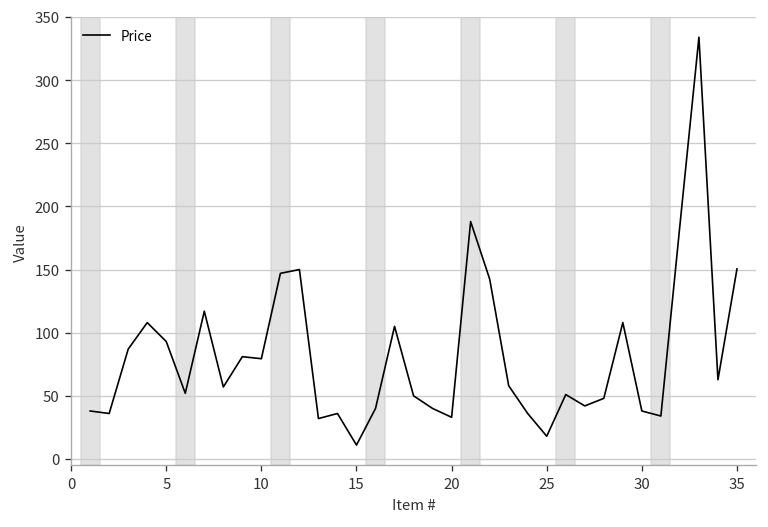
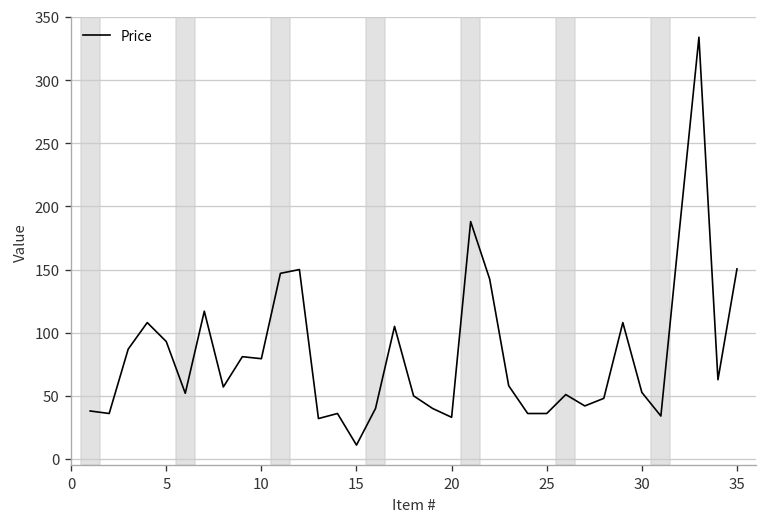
  {
    "5": 93,
    "10": 79,
    "15": 11,
    "20": 33,
-   "25": 18,
-   "30": 38,
+   "25": 36,
+   "30": 53,
    "35": 151
  }
